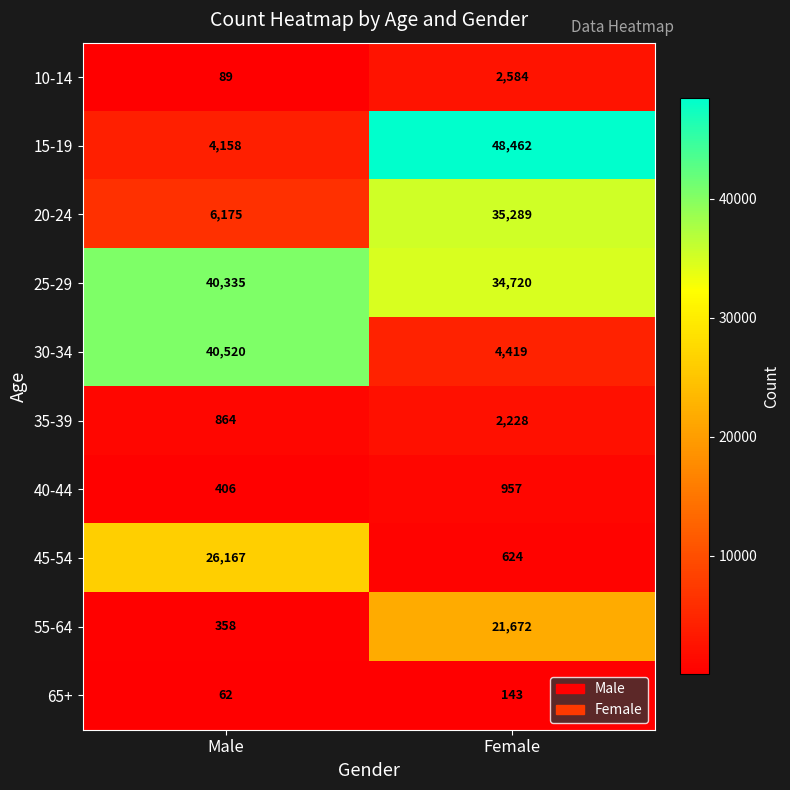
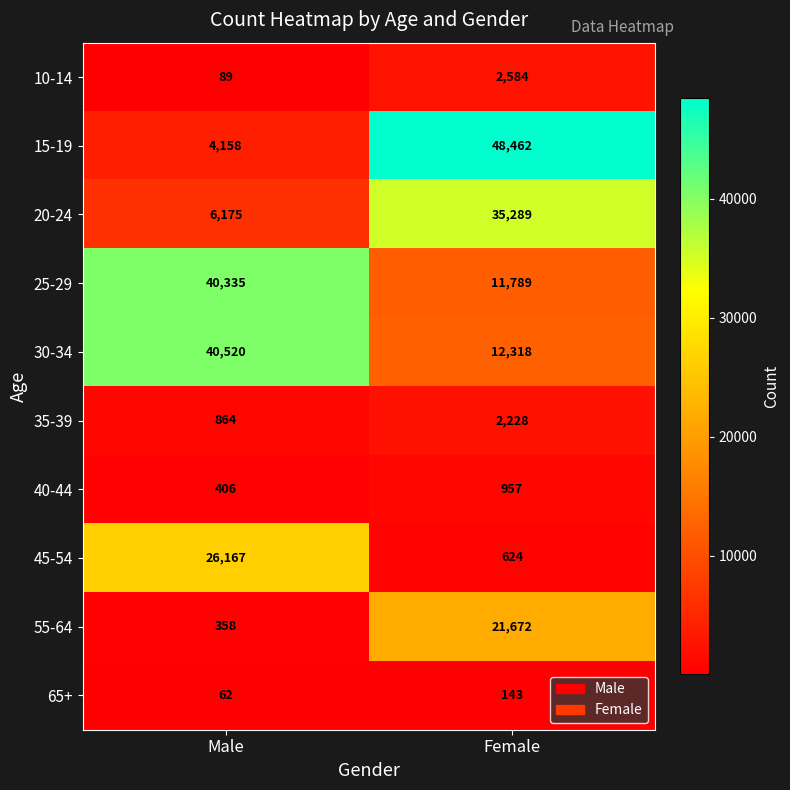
  {
    "10-14": {
      "Male": "89",
      "Female": "2,584"
    },
    "15-19": {
      "Male": "4,158",
      "Female": "48,462"
    },
    "20-24": {
      "Male": "6,175",
      "Female": "35,289"
    },
    "25-29": {
      "Male": "40,335",
-     "Female": "34,720"
+     "Female": "11,789"
    },
    "30-34": {
      "Male": "40,520",
-     "Female": "4,419"
+     "Female": "12,318"
    },
    "35-39": {
      "Male": "864",
      "Female": "2,228"
    },
    "40-44": {
      "Male": "406",
      "Female": "957"
    },
    "45-54": {
      "Male": "26,167",
      "Female": "624"
    },
    "55-64": {
      "Male": "358",
      "Female": "21,672"
    },
    "65+": {
      "Male": "62",
      "Female": "143"
    }
  }
